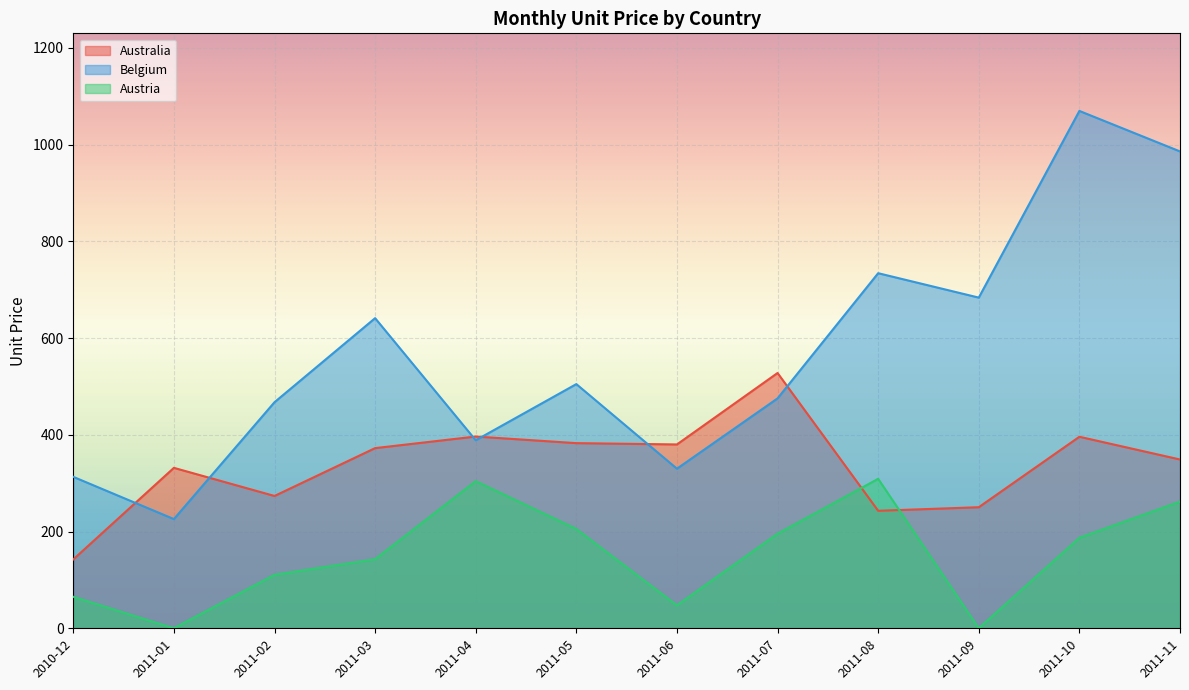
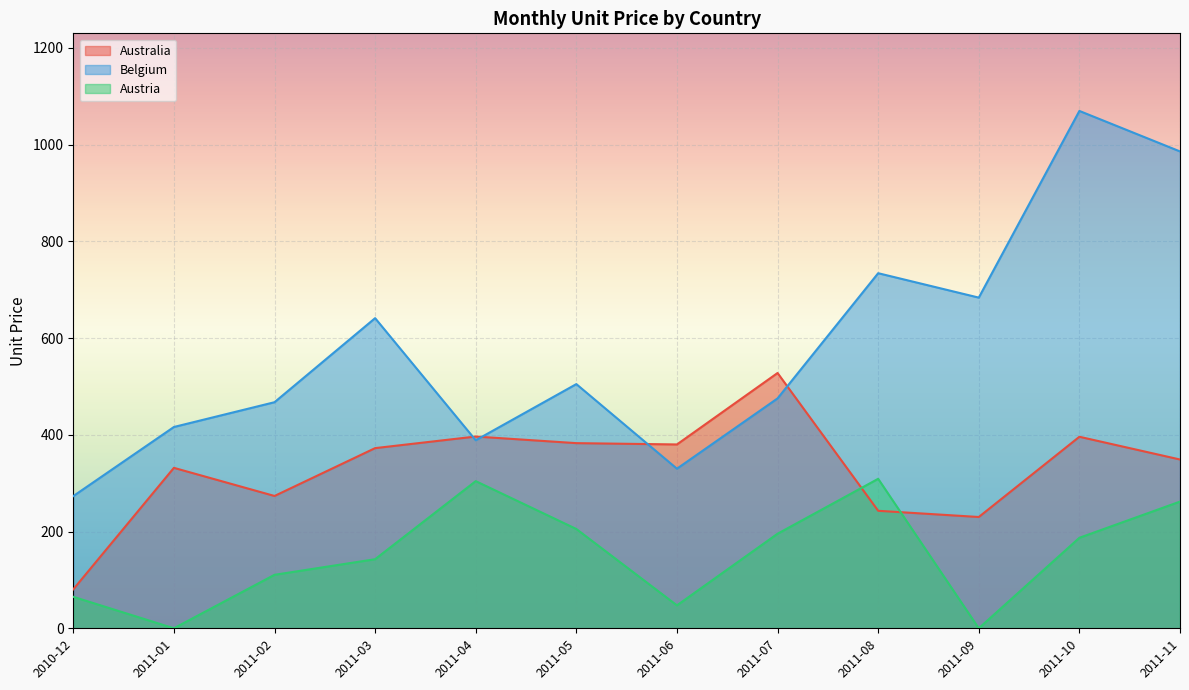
  {
    "Australia": {
-     "2010-12": 140,
+     "2010-12": 80,
      "2011-01": 330,
      "2011-02": 270,
      "2011-03": 370,
      "2011-04": 400,
      "2011-05": 380,
      "2011-06": 380,
      "2011-07": 530,
      "2011-08": 240,
-     "2011-09": 250,
+     "2011-09": 230,
      "2011-10": 400,
      "2011-11": 350
    },
    "Belgium": {
-     "2010-12": 310,
-     "2011-01": 230,
+     "2010-12": 270,
+     "2011-01": 420,
      "2011-02": 470,
      "2011-03": 640,
      "2011-04": 390,
      "2011-05": 500,
      "2011-06": 330,
      "2011-07": 480,
      "2011-08": 730,
      "2011-09": 680,
      "2011-10": 1070,
      "2011-11": 990
    },
    "Austria": {
      "2010-12": 70,
      "2011-01": 0,
      "2011-02": 110,
      "2011-03": 140,
      "2011-04": 300,
      "2011-05": 210,
      "2011-06": 50,
      "2011-07": 200,
      "2011-08": 310,
      "2011-09": 0,
      "2011-10": 190,
      "2011-11": 260
    }
  }
